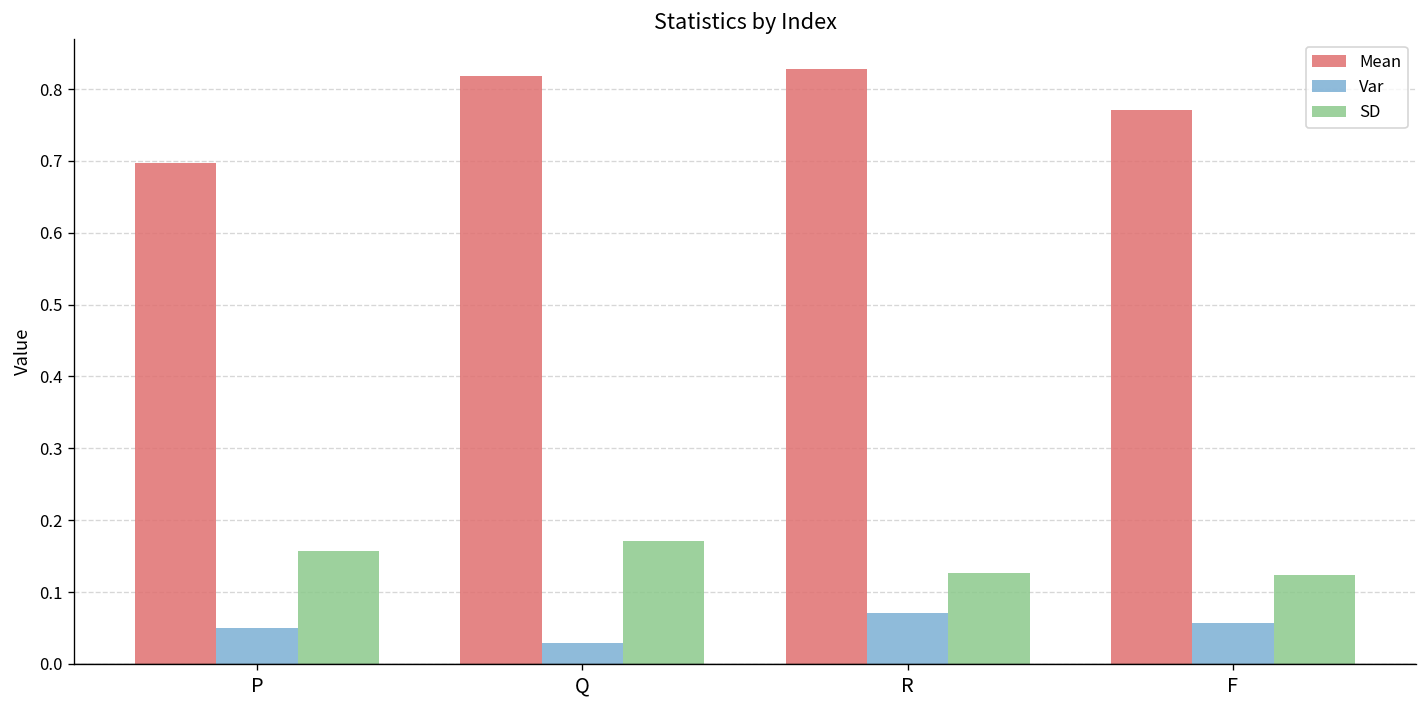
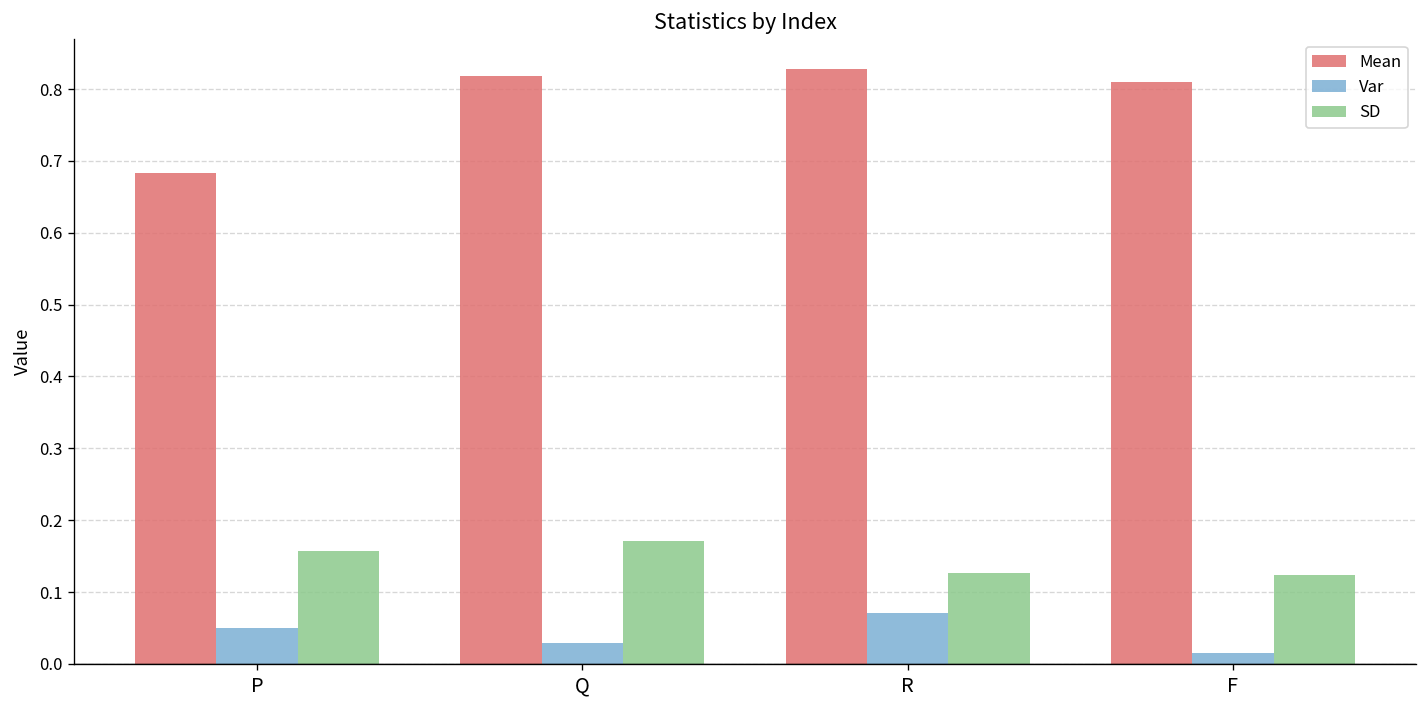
  {
    "Mean": {
-     "P": 0.70,
+     "P": 0.68,
      "Q": 0.82,
      "R": 0.83,
-     "F": 0.77
+     "F": 0.81
    },
    "Var": {
      "P": 0.05,
      "Q": 0.03,
      "R": 0.07,
-     "F": 0.06
+     "F": 0.02
    },
    "SD": {
      "P": 0.16,
      "Q": 0.17,
      "R": 0.13,
      "F": 0.12
    }
  }
